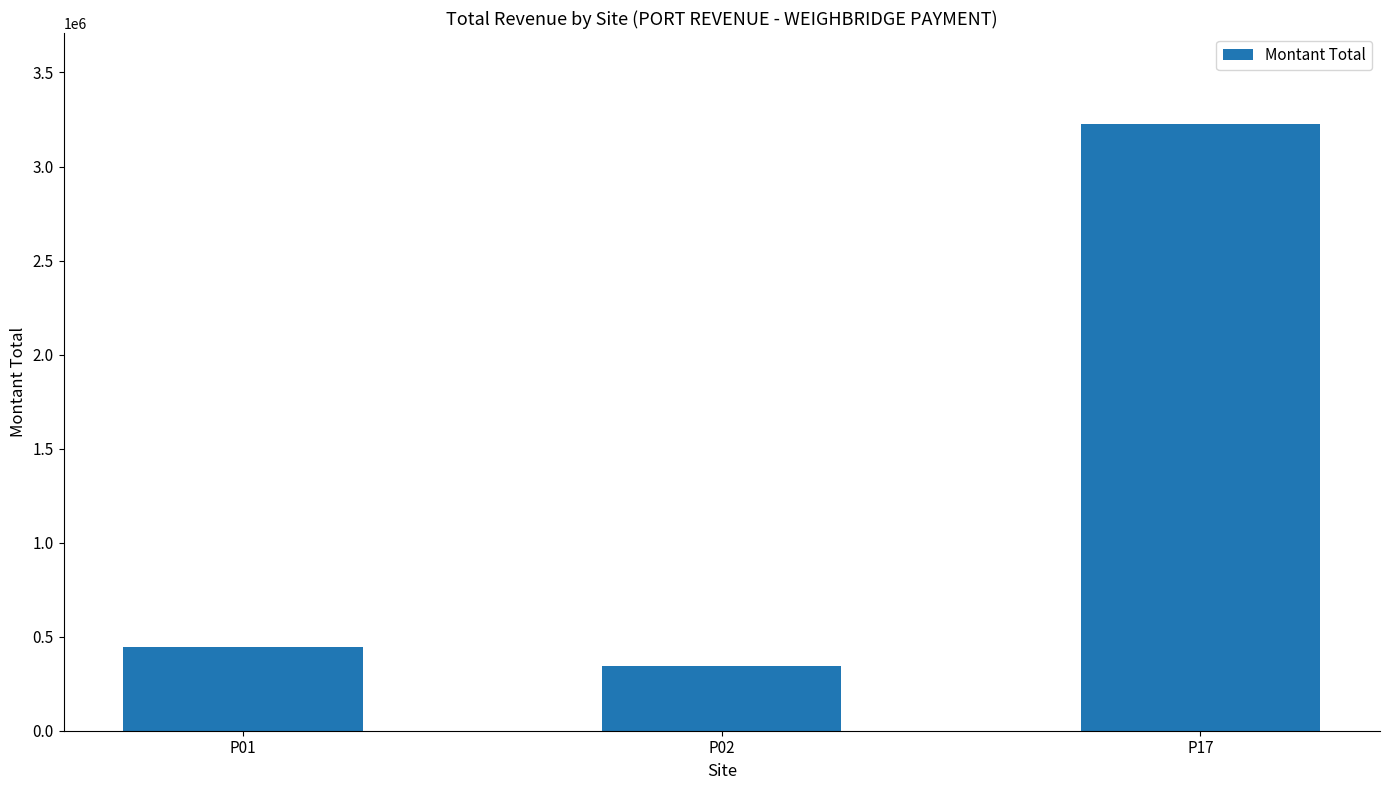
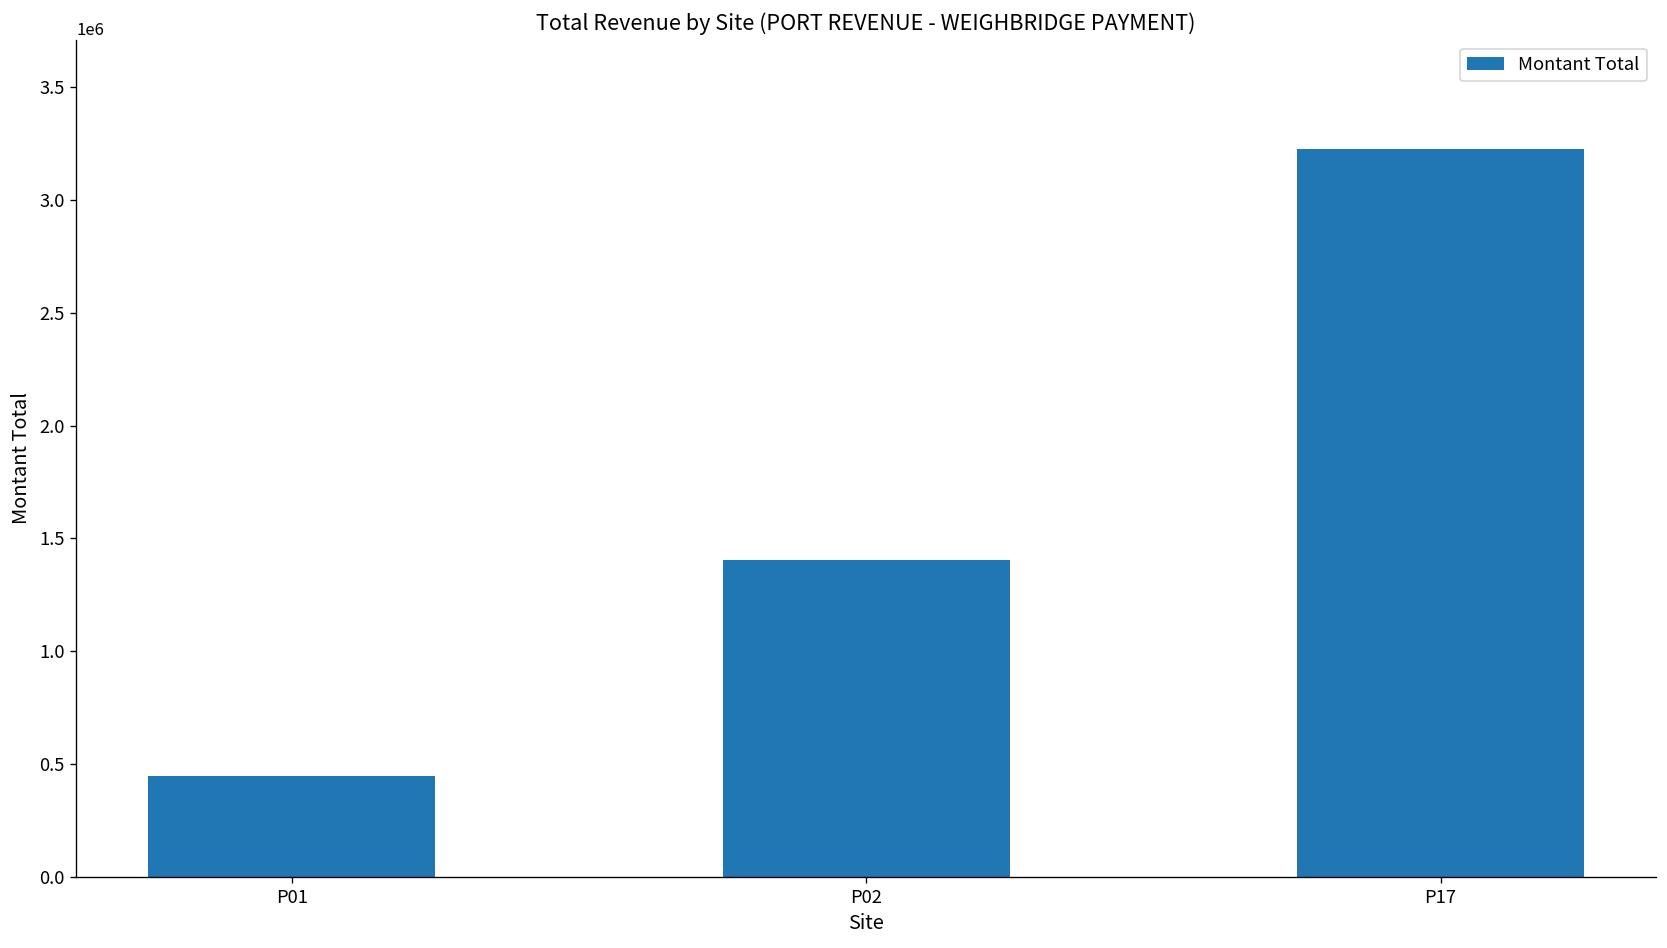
  {
    "P01": 450000,
-   "P02": 350000,
+   "P02": 1410000,
    "P17": 3230000
  }
